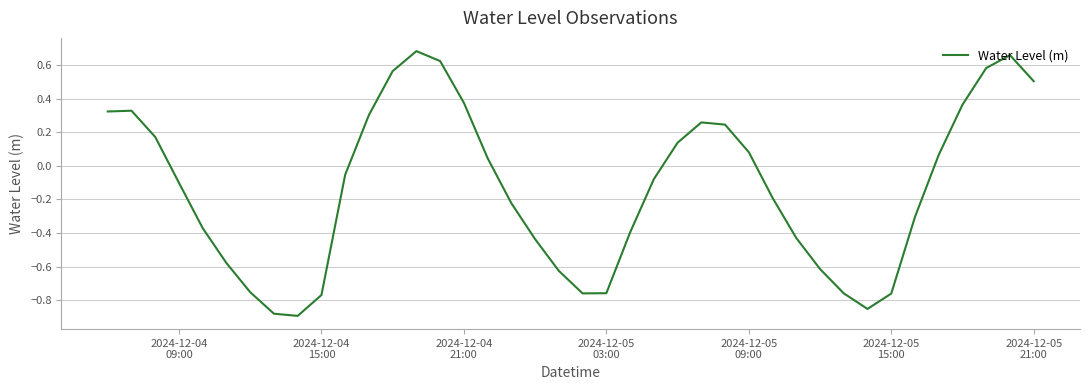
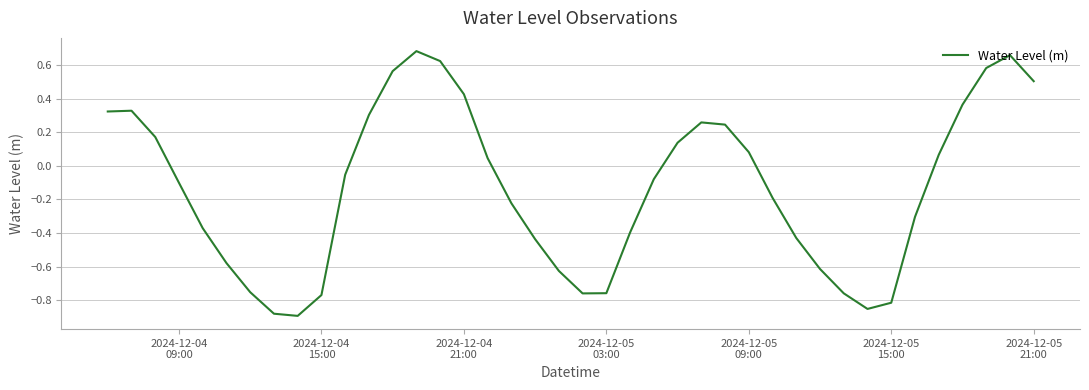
  {
    "2024-12-04 09:00": -0.10,
    "2024-12-04 15:00": -0.77,
-   "2024-12-04 21:00": 0.37,
+   "2024-12-04 21:00": 0.43,
    "2024-12-05 03:00": -0.76,
    "2024-12-05 09:00": 0.08,
-   "2024-12-05 15:00": -0.76,
+   "2024-12-05 15:00": -0.81,
    "2024-12-05 21:00": 0.50
  }
